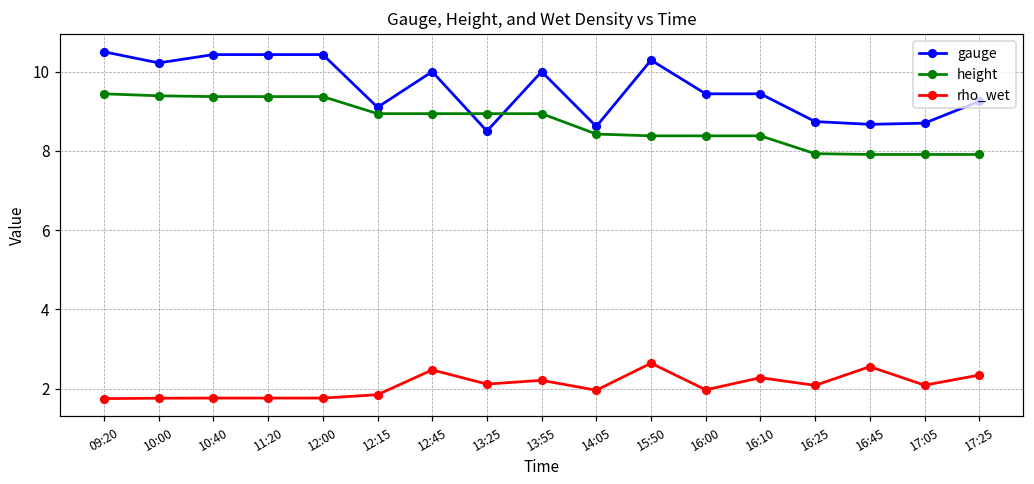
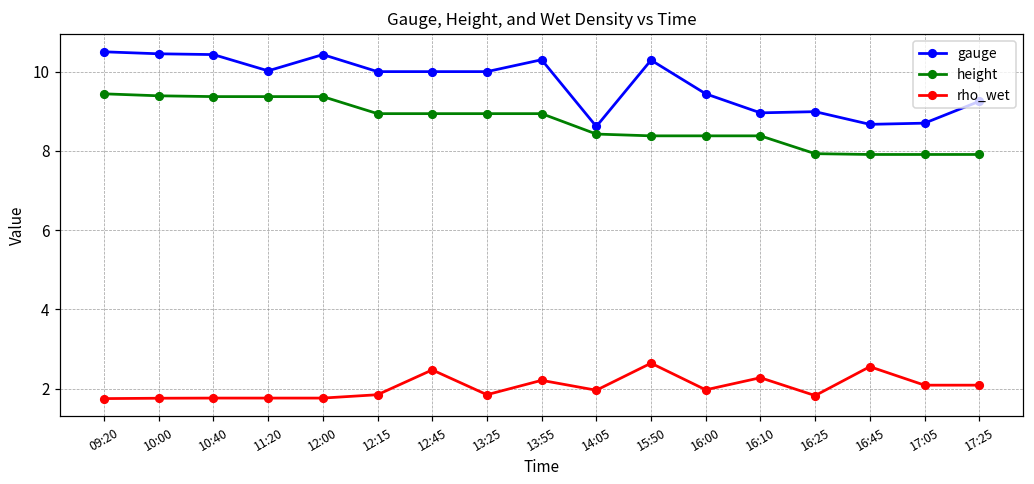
  {
    "gauge": {
      "09:20": 10.5,
-     "10:00": 10.2,
+     "10:00": 10.5,
      "10:40": 10.4,
-     "11:20": 10.4,
+     "11:20": 10.0,
      "12:00": 10.4,
-     "12:15": 9.1,
+     "12:15": 10.0,
      "12:45": 10.0,
-     "13:25": 8.5,
-     "13:55": 10.0,
+     "13:25": 10.0,
+     "13:55": 10.3,
      "14:05": 8.6,
      "15:50": 10.3,
      "16:00": 9.4,
-     "16:10": 9.4,
-     "16:25": 8.7,
+     "16:10": 9.0,
+     "16:25": 9.0,
      "16:45": 8.7,
      "17:05": 8.7
    },
    "height": {
      "09:20": 9.4,
      "10:00": 9.4,
      "10:40": 9.4,
      "11:20": 9.4,
      "12:00": 9.4,
      "12:15": 8.9,
      "12:45": 8.9,
      "13:25": 8.9,
      "13:55": 8.9,
      "14:05": 8.4,
      "15:50": 8.4,
      "16:00": 8.4,
      "16:10": 8.4,
      "16:25": 7.9,
      "16:45": 7.9,
      "17:05": 7.9,
      "17:25": 7.9
    },
    "rho_wet": {
      "09:20": 1.8,
      "10:00": 1.8,
      "10:40": 1.8,
      "11:20": 1.8,
      "12:00": 1.8,
      "12:15": 1.8,
      "12:45": 2.5,
-     "13:25": 2.1,
+     "13:25": 1.8,
      "13:55": 2.2,
      "14:05": 2.0,
      "15:50": 2.6,
      "16:00": 2.0,
      "16:10": 2.3,
-     "16:25": 2.1,
+     "16:25": 1.8,
      "16:45": 2.6,
      "17:05": 2.1,
-     "17:25": 2.3
+     "17:25": 2.1
    }
  }
